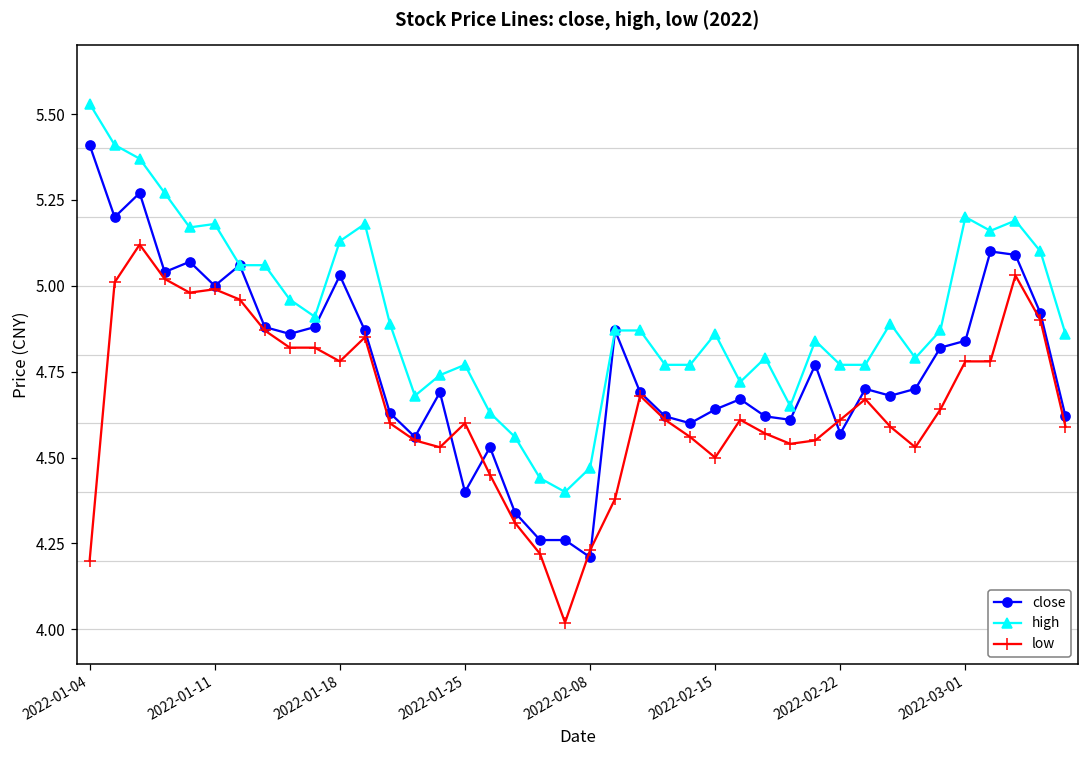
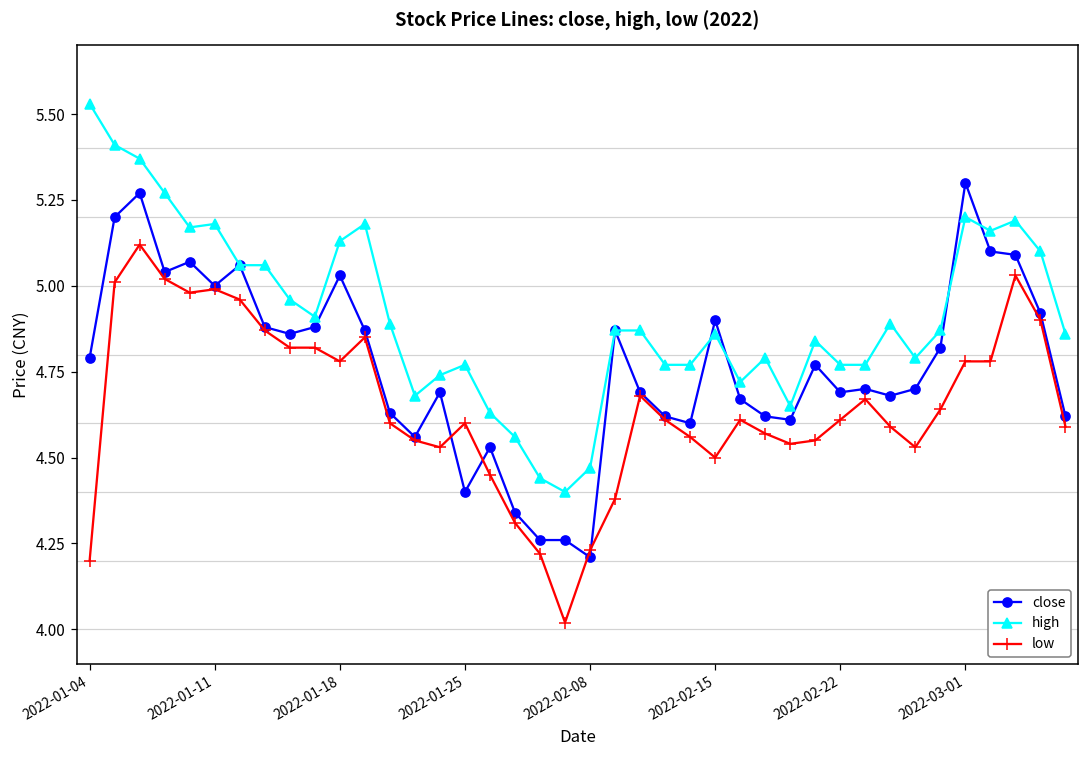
  {
    "close": {
-     "2022-01-04": 5.41,
+     "2022-01-04": 4.79,
      "2022-01-11": 5.00,
      "2022-01-18": 5.03,
      "2022-01-25": 4.40,
      "2022-02-08": 4.21,
-     "2022-02-15": 4.64,
-     "2022-02-22": 4.57,
-     "2022-03-01": 4.84
+     "2022-02-15": 4.90,
+     "2022-02-22": 4.69,
+     "2022-03-01": 5.30
    },
    "high": {
      "2022-01-04": 5.53,
      "2022-01-11": 5.18,
      "2022-01-18": 5.13,
      "2022-01-25": 4.77,
      "2022-02-08": 4.47,
      "2022-02-15": 4.86,
      "2022-02-22": 4.77,
      "2022-03-01": 5.20
    },
    "low": {
      "2022-01-04": 4.20,
      "2022-01-11": 4.99,
      "2022-01-18": 4.78,
      "2022-01-25": 4.60,
      "2022-02-08": 4.23,
      "2022-02-15": 4.50,
      "2022-02-22": 4.61,
      "2022-03-01": 4.78
    }
  }
